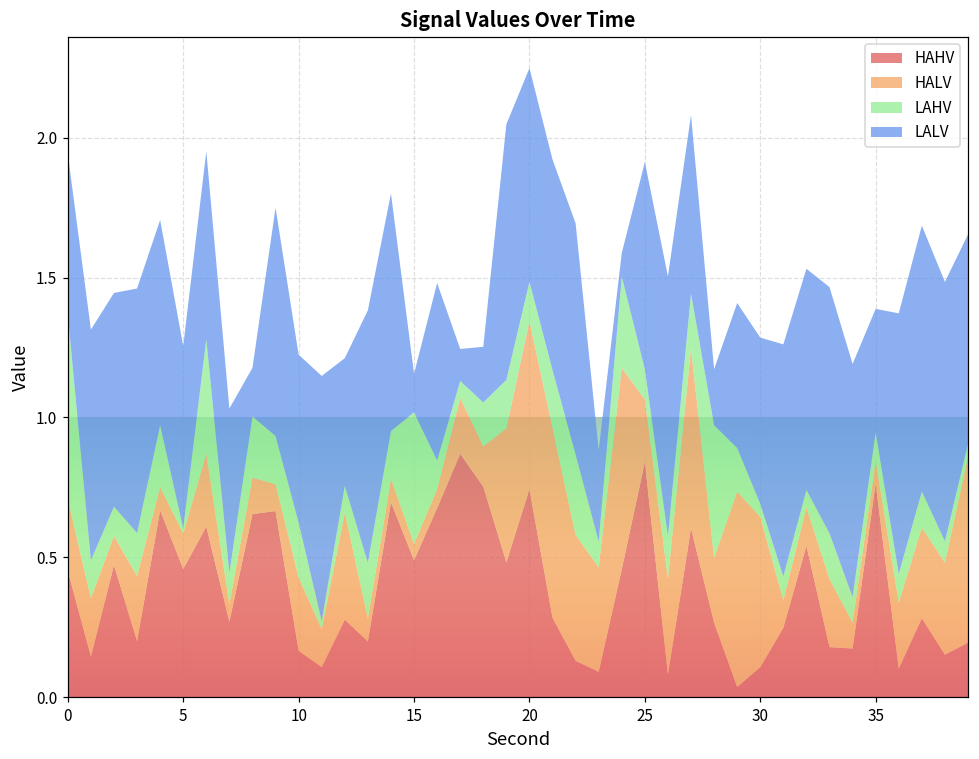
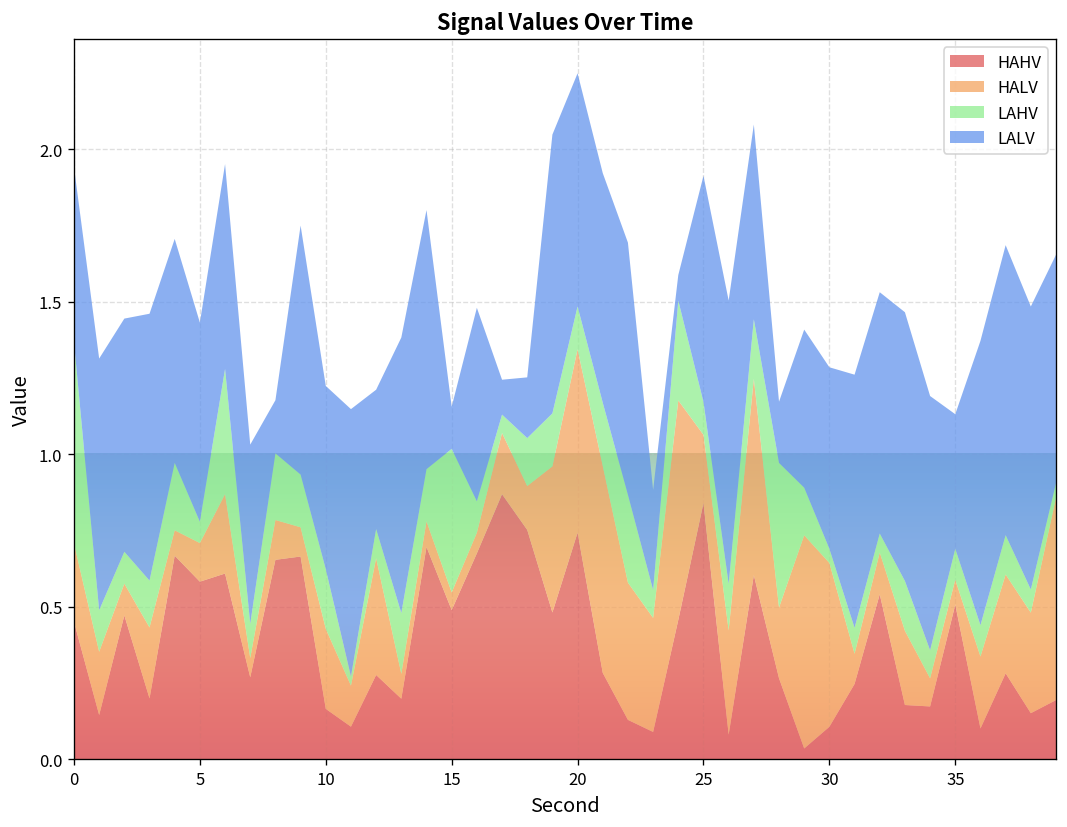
  {
    "HAHV": {
      "0": 0.45,
-     "5": 0.46,
+     "5": 0.58,
      "10": 0.17,
      "15": 0.49,
      "20": 0.74,
      "25": 0.84,
      "30": 0.11,
-     "35": 0.76
+     "35": 0.51
    },
    "HALV": {
      "0": 0.26,
      "5": 0.13,
      "10": 0.26,
      "15": 0.06,
      "20": 0.60,
      "25": 0.22,
      "30": 0.54,
      "35": 0.08
    },
    "LAHV": {
      "0": 0.66,
-     "5": 0.02,
+     "5": 0.07,
      "10": 0.20,
      "15": 0.47,
      "20": 0.14,
      "25": 0.11,
      "30": 0.05,
      "35": 0.10
    },
    "LALV": {
      "0": 0.57,
      "5": 0.65,
      "10": 0.60,
      "15": 0.14,
      "20": 0.76,
      "25": 0.74,
      "30": 0.60,
      "35": 0.44
    }
  }
